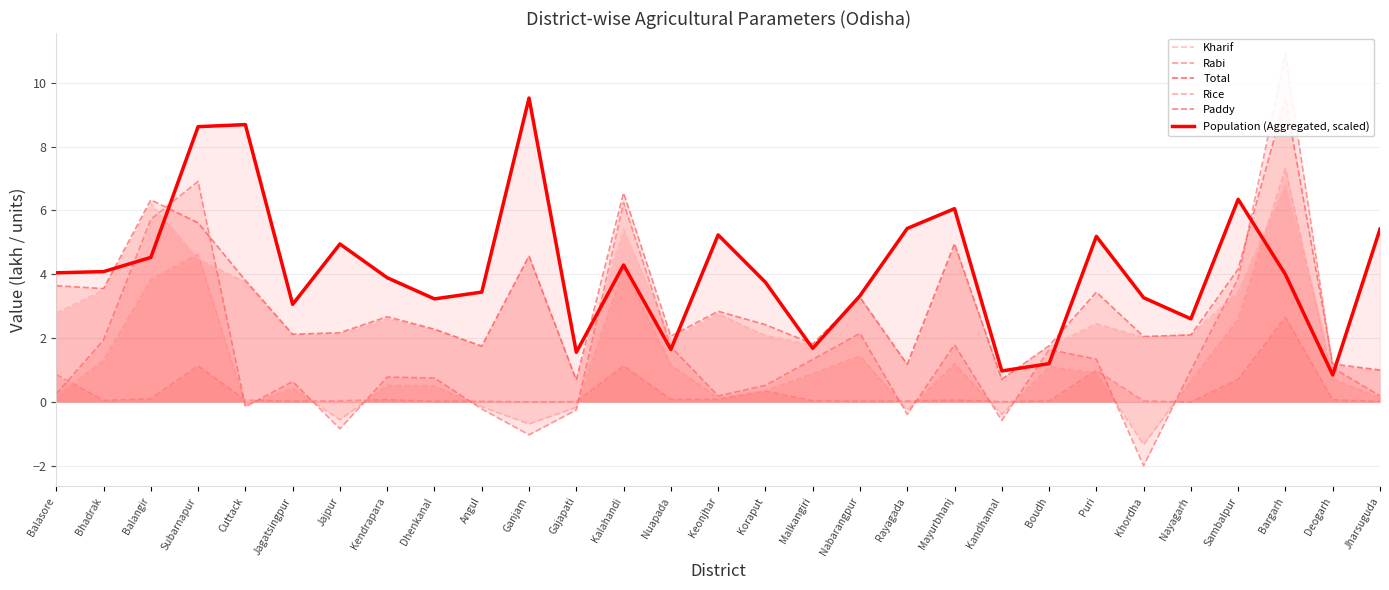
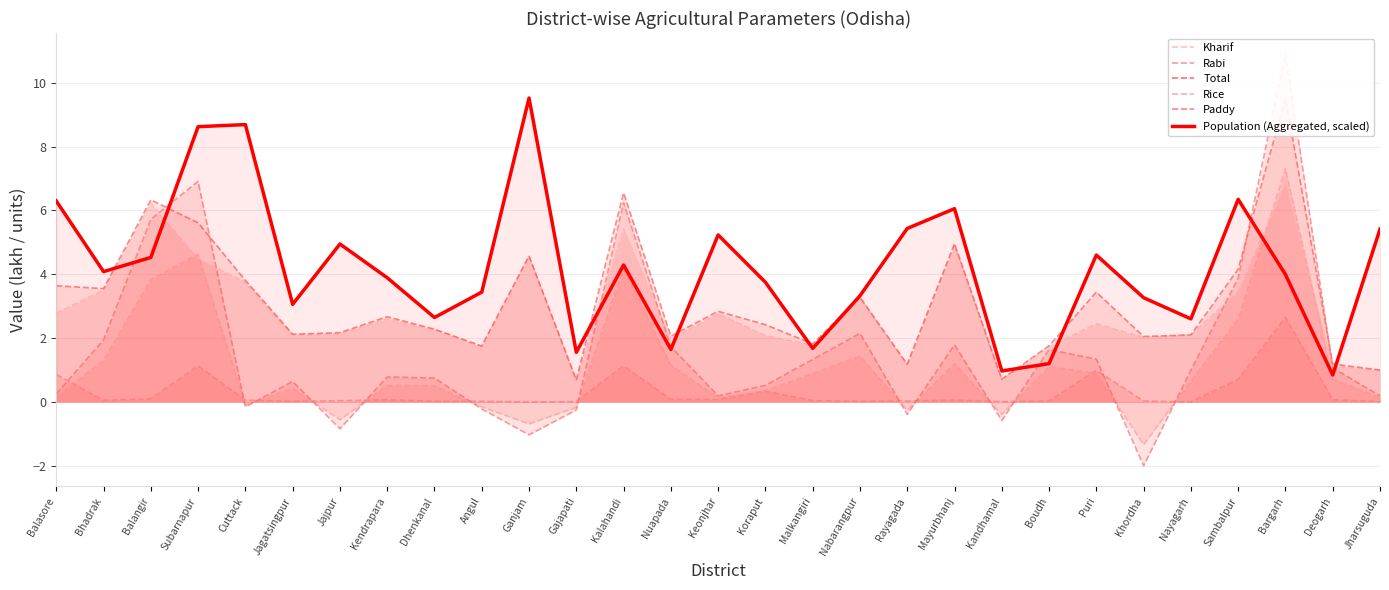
  {
    "Population (Aggregated, scaled)": {
-     "Balasore": 4.0,
+     "Balasore": 6.3,
      "Bhadrak": 4.1,
      "Balangir": 4.5,
      "Subarnapur": 8.6,
      "Cuttack": 8.7,
      "Jagatsingpur": 3.1,
      "Jajpur": 4.9,
      "Kendrapara": 3.9,
-     "Dhenkanal": 3.2,
+     "Dhenkanal": 2.6,
      "Angul": 3.4,
      "Ganjam": 9.5,
      "Gajapati": 1.6,
      "Kalahandi": 4.3,
      "Nuapada": 1.6,
      "Keonjhar": 5.2,
      "Koraput": 3.7,
      "Malkangiri": 1.7,
      "Rayagada": 5.4,
      "Mayurbhanj": 6.1,
      "Kandhamal": 1.0,
      "Boudh": 1.2,
-     "Puri": 5.2,
+     "Puri": 4.6,
      "Khordha": 3.3,
      "Nayagarh": 2.6,
      "Sambalpur": 6.3,
      "Bargarh": 4.0,
      "Deogarh": 0.8,
      "Jharsuguda": 5.4
    }
  }
